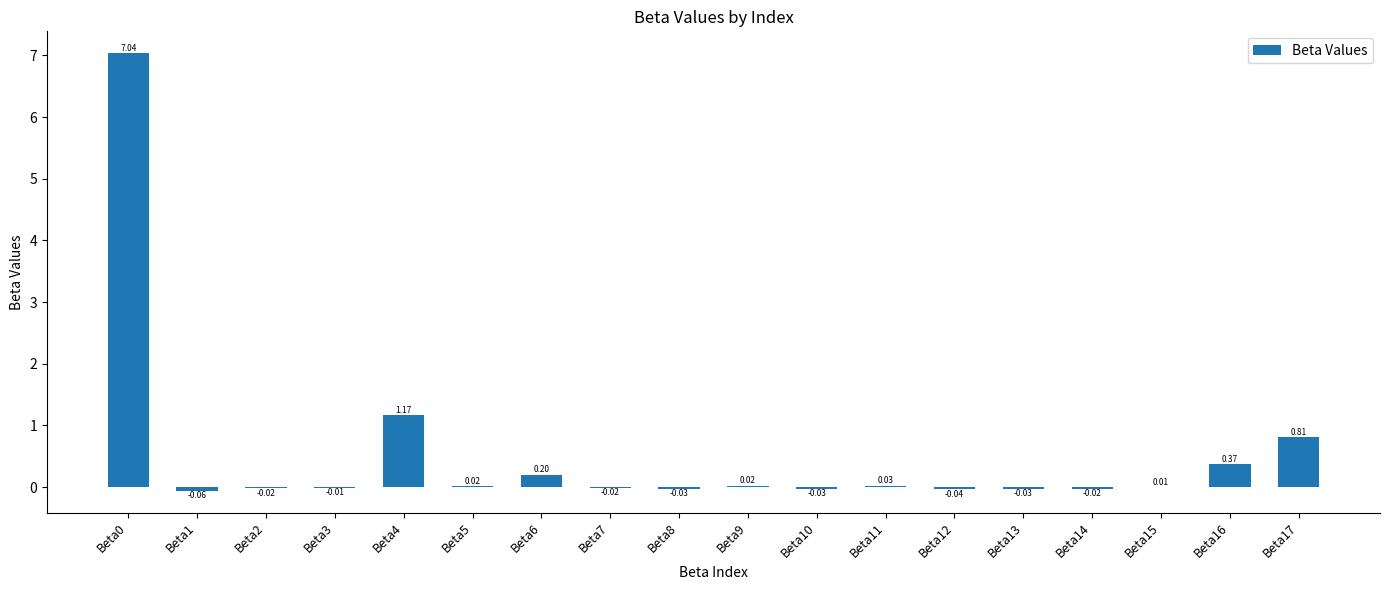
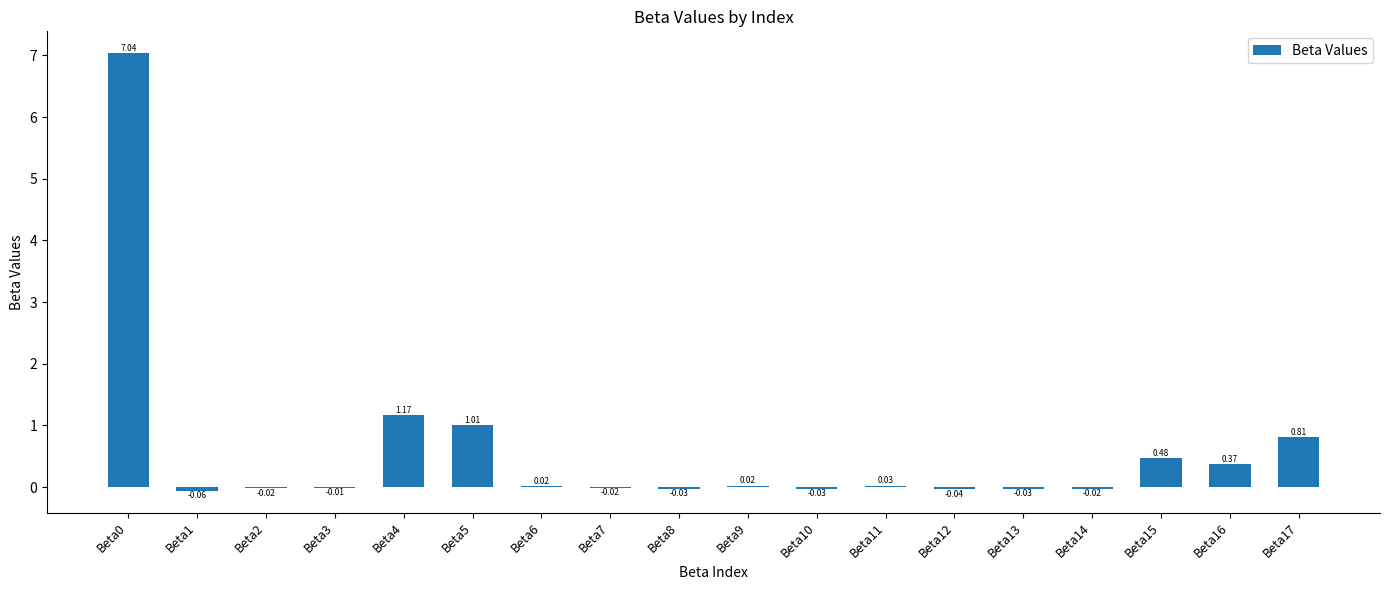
  {
    "Beta0": 7.04,
    "Beta1": -0.06,
    "Beta2": -0.02,
    "Beta3": -0.01,
    "Beta4": 1.17,
-   "Beta5": 0.02,
-   "Beta6": 0.20,
+   "Beta5": 1.01,
+   "Beta6": 0.02,
    "Beta7": -0.02,
    "Beta8": -0.03,
    "Beta9": 0.02,
    "Beta10": -0.03,
    "Beta11": 0.03,
    "Beta12": -0.04,
    "Beta13": -0.03,
    "Beta14": -0.02,
-   "Beta15": 0.01,
+   "Beta15": 0.48,
    "Beta16": 0.37,
    "Beta17": 0.81
  }
